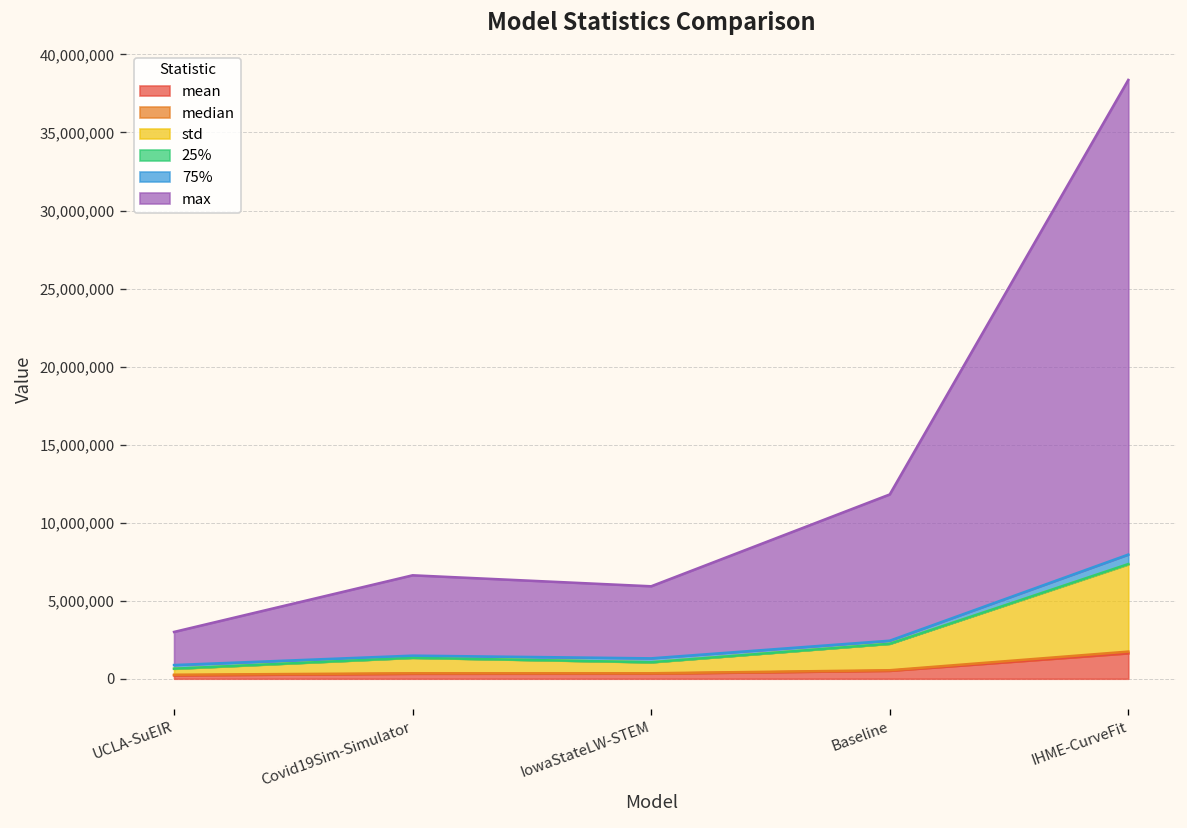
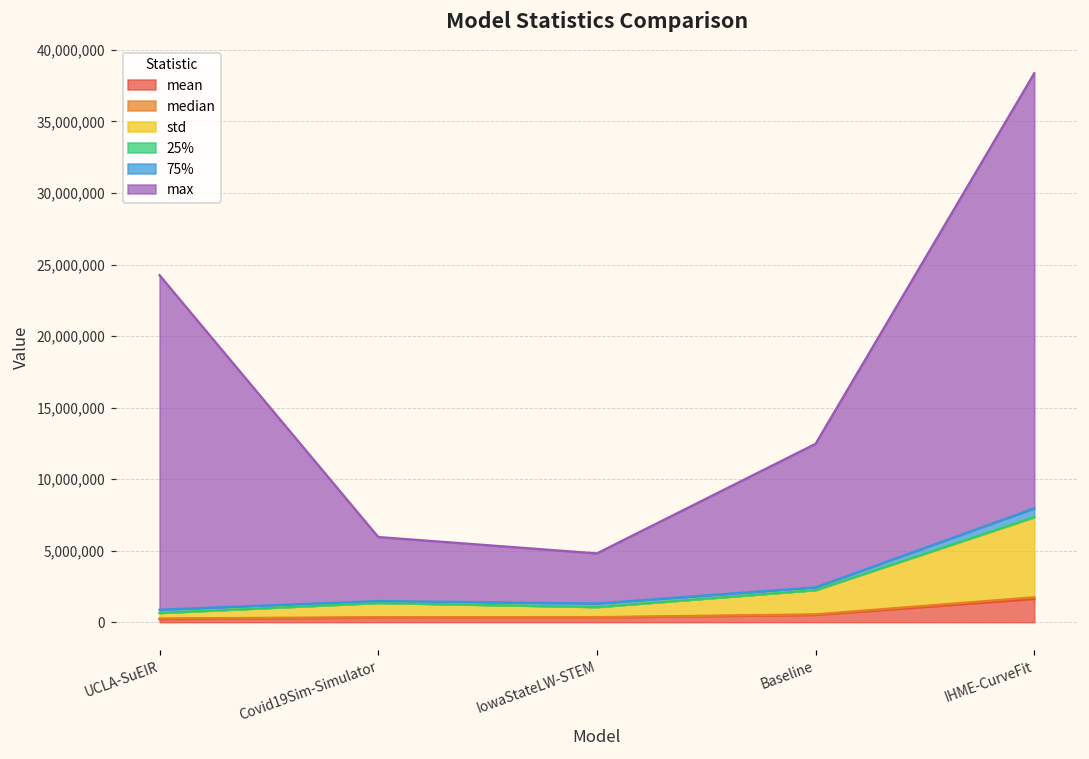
  {
    "25%": {
      "UCLA-SuEIR": "400,000",
      "IowaStateLW-STEM": "700,000",
      "Baseline": "1,700,000",
      "IHME-CurveFit": "5,600,000"
    },
    "75%": {
      "UCLA-SuEIR": "200,000",
      "IowaStateLW-STEM": "300,000",
      "Baseline": "200,000",
      "IHME-CurveFit": "600,000"
    },
    "max": {
-     "UCLA-SuEIR": "2,100,000",
-     "Covid19Sim-Simulator": "5,100,000",
-     "IowaStateLW-STEM": "4,600,000",
-     "Baseline": "9,400,000",
+     "UCLA-SuEIR": "23,400,000",
+     "Covid19Sim-Simulator": "4,500,000",
+     "IowaStateLW-STEM": "3,500,000",
+     "Baseline": "10,000,000",
      "IHME-CurveFit": "30,400,000"
    }
  }
